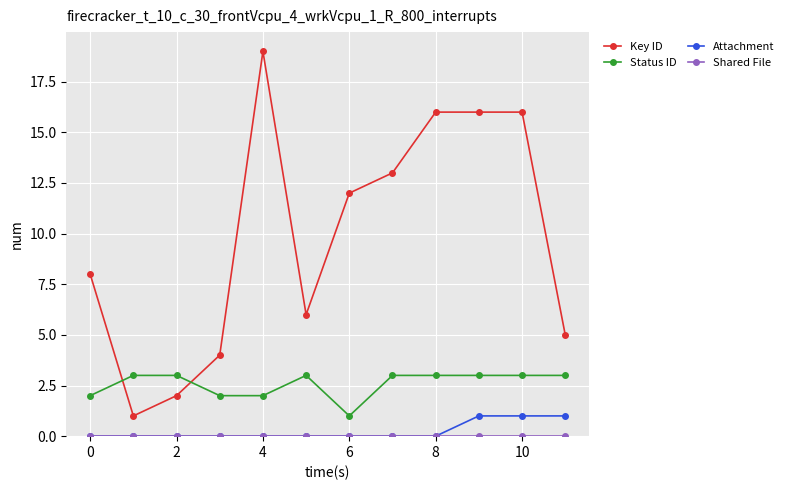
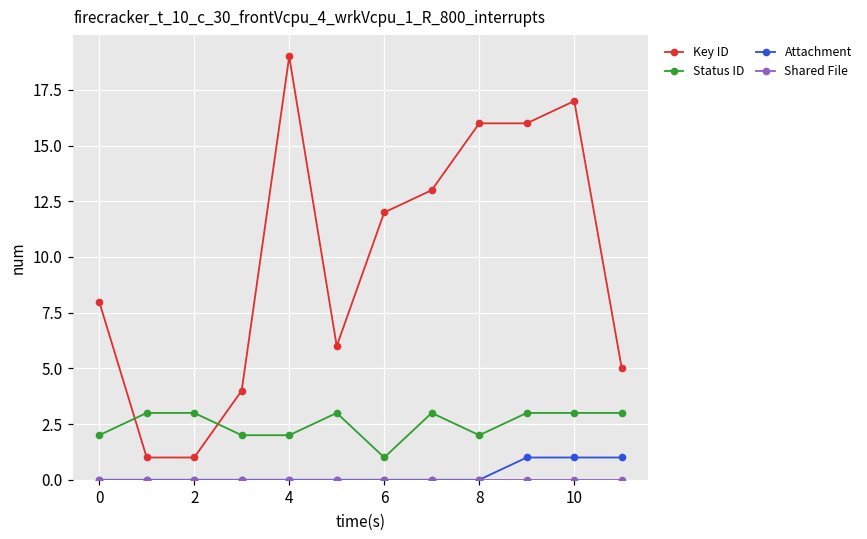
  {
    "Key ID": {
      "0": 8,
-     "2": 2,
+     "2": 1,
      "4": 19,
      "6": 12,
      "8": 16,
-     "10": 16
+     "10": 17
    },
    "Status ID": {
      "0": 2,
      "2": 3,
      "4": 2,
      "6": 1,
-     "8": 3,
+     "8": 2,
      "10": 3
    },
    "Attachment": {
      "10": 1
    },
    "Shared File": {
      "10": 0
    }
  }
